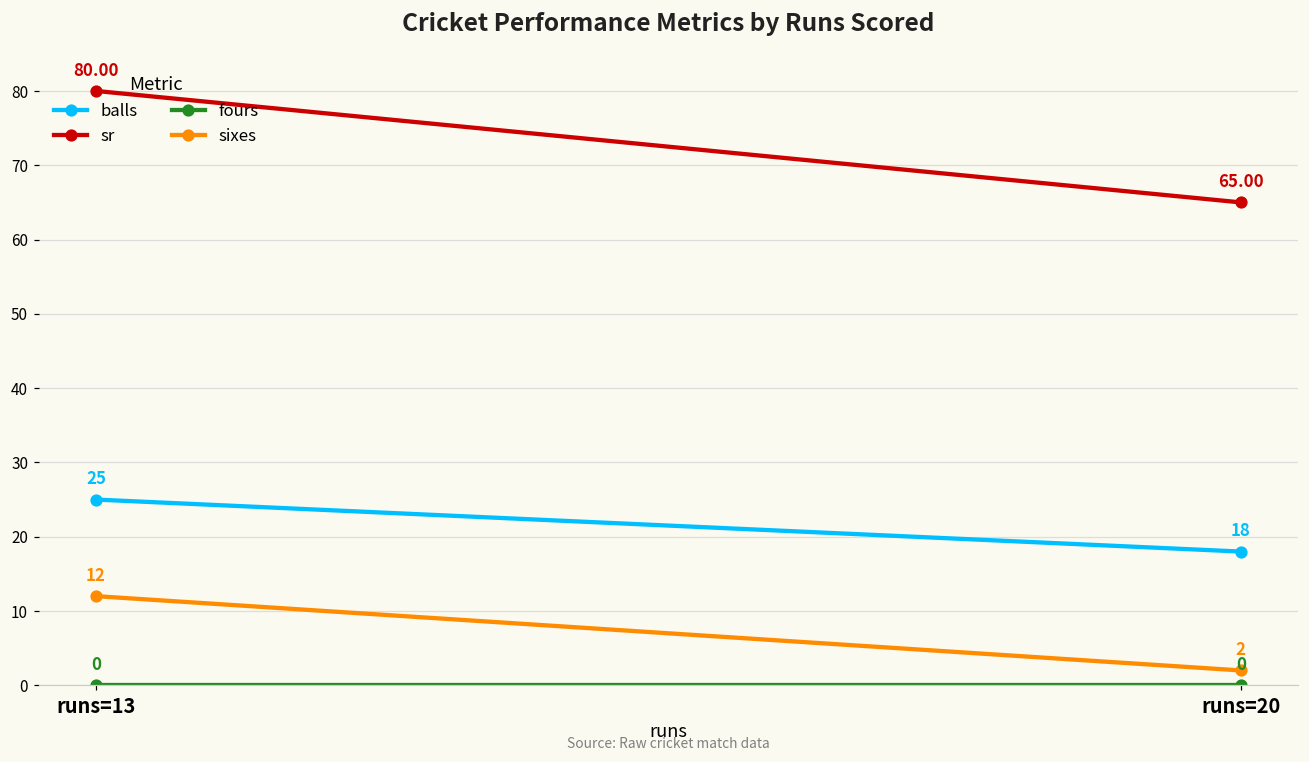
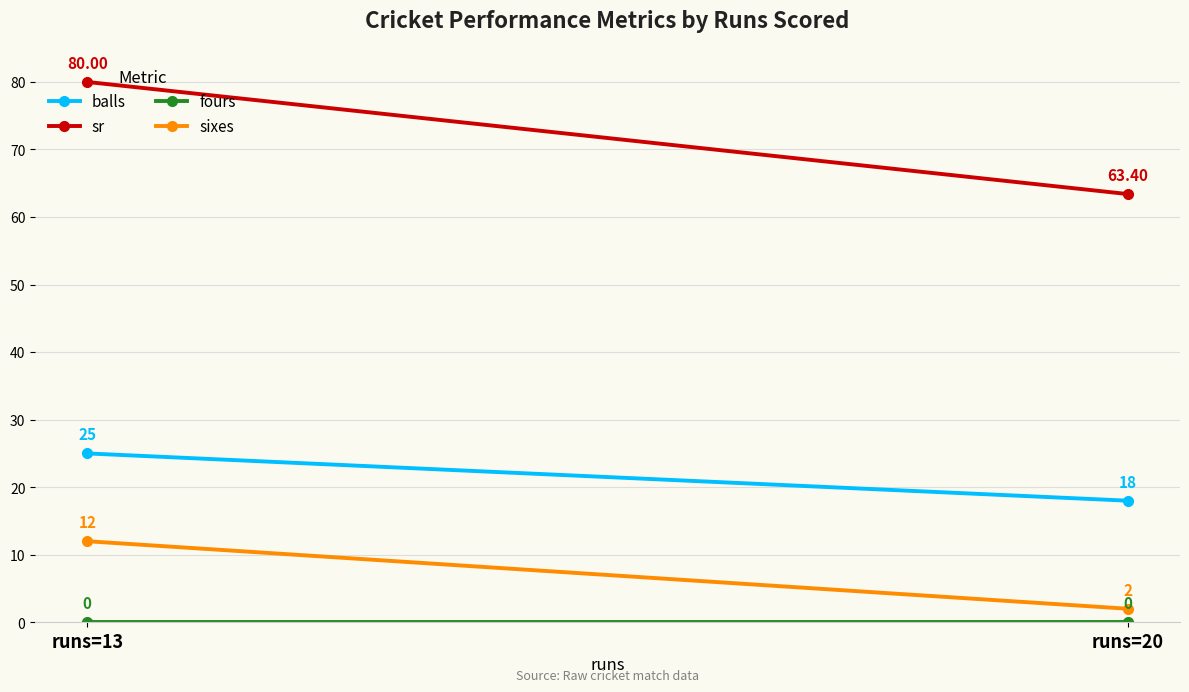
  {
    "balls": {
      "runs=13": 25,
      "runs=20": 18
    },
    "sr": {
      "runs=13": 80.00,
-     "runs=20": 65.00
+     "runs=20": 63.40
    },
    "fours": {
      "runs=13": 0
    },
    "sixes": {
      "runs=13": 12
    }
  }
